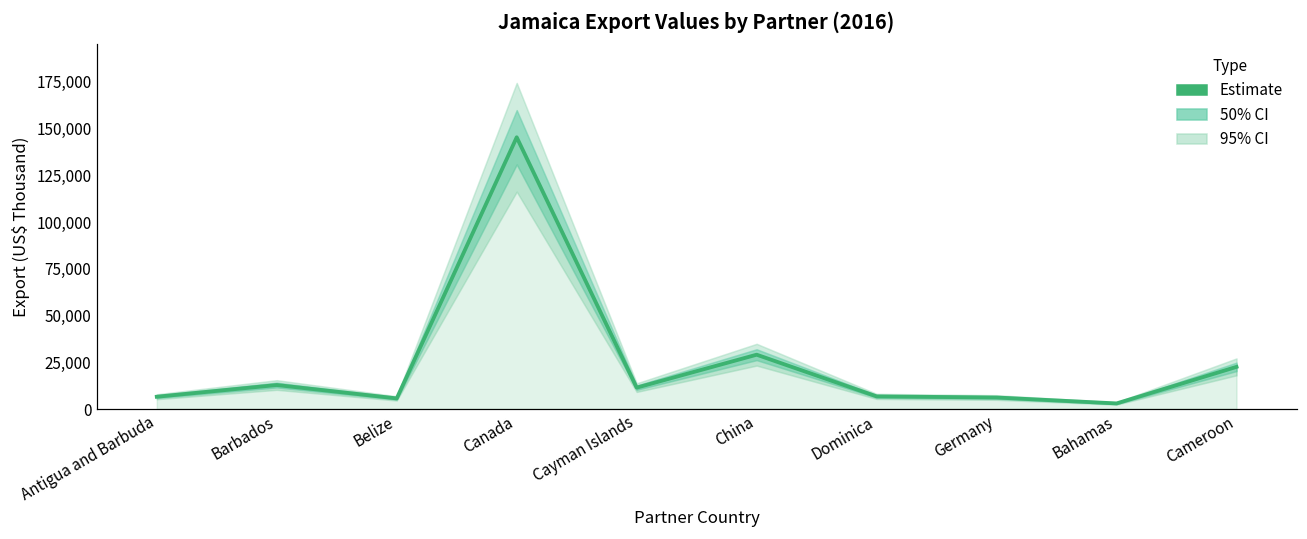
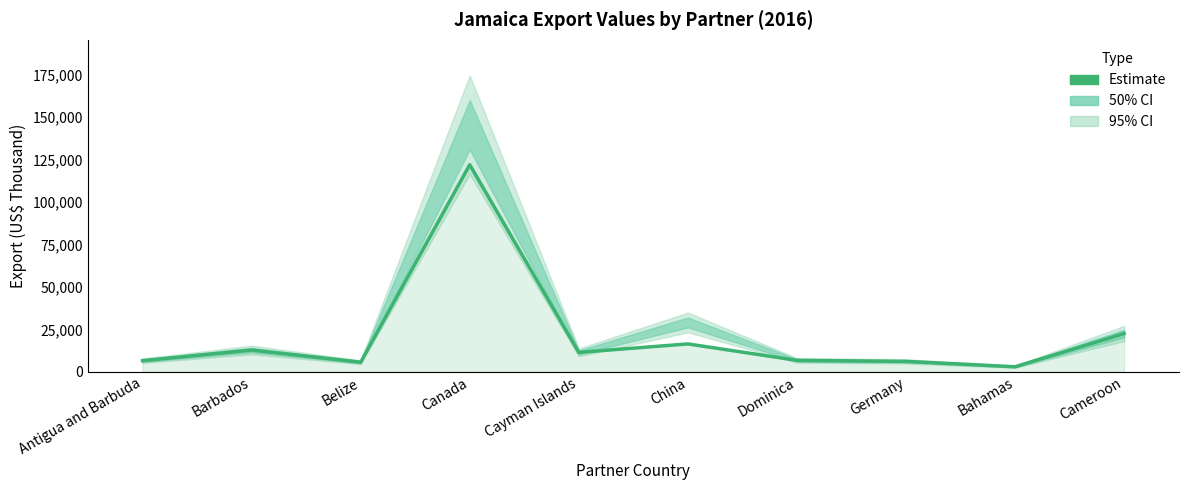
  {
    "Estimate": {
-     "Canada": "145,000",
-     "China": "29,000",
+     "Canada": "122,000",
+     "China": "16,000",
      "Cameroon": "23,000"
    }
  }
